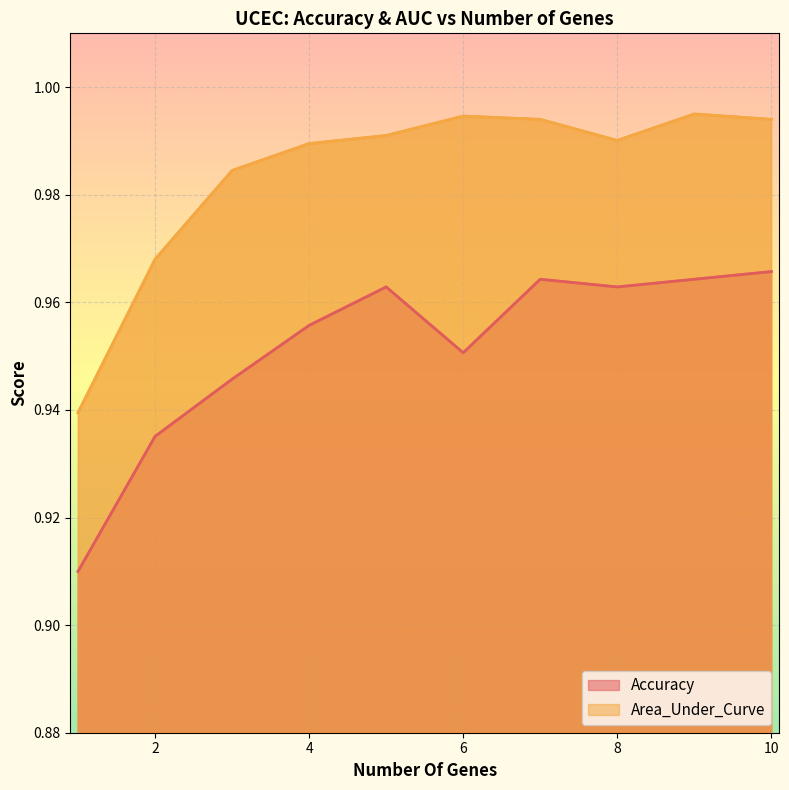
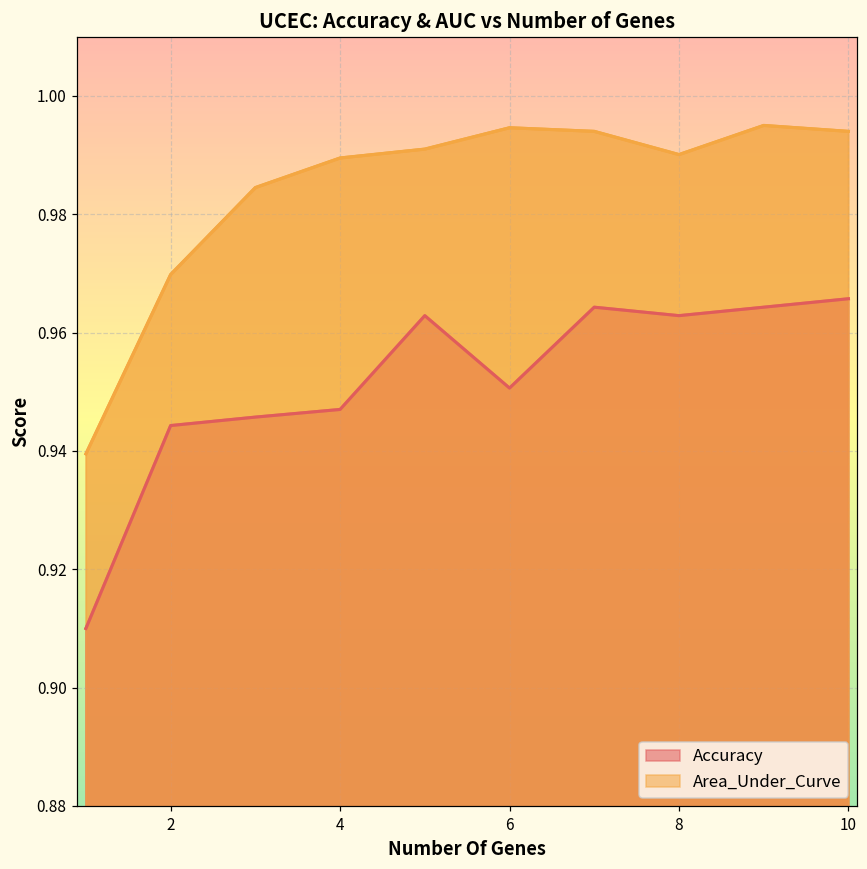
  {
    "Accuracy": {
-     "2": 0.935,
-     "4": 0.956,
+     "2": 0.944,
+     "4": 0.947,
      "6": 0.951,
      "8": 0.963,
      "10": 0.966
    },
    "Area_Under_Curve": {
-     "2": 0.968,
+     "2": 0.970,
      "4": 0.989,
      "6": 0.995,
      "8": 0.990,
      "10": 0.994
    }
  }
